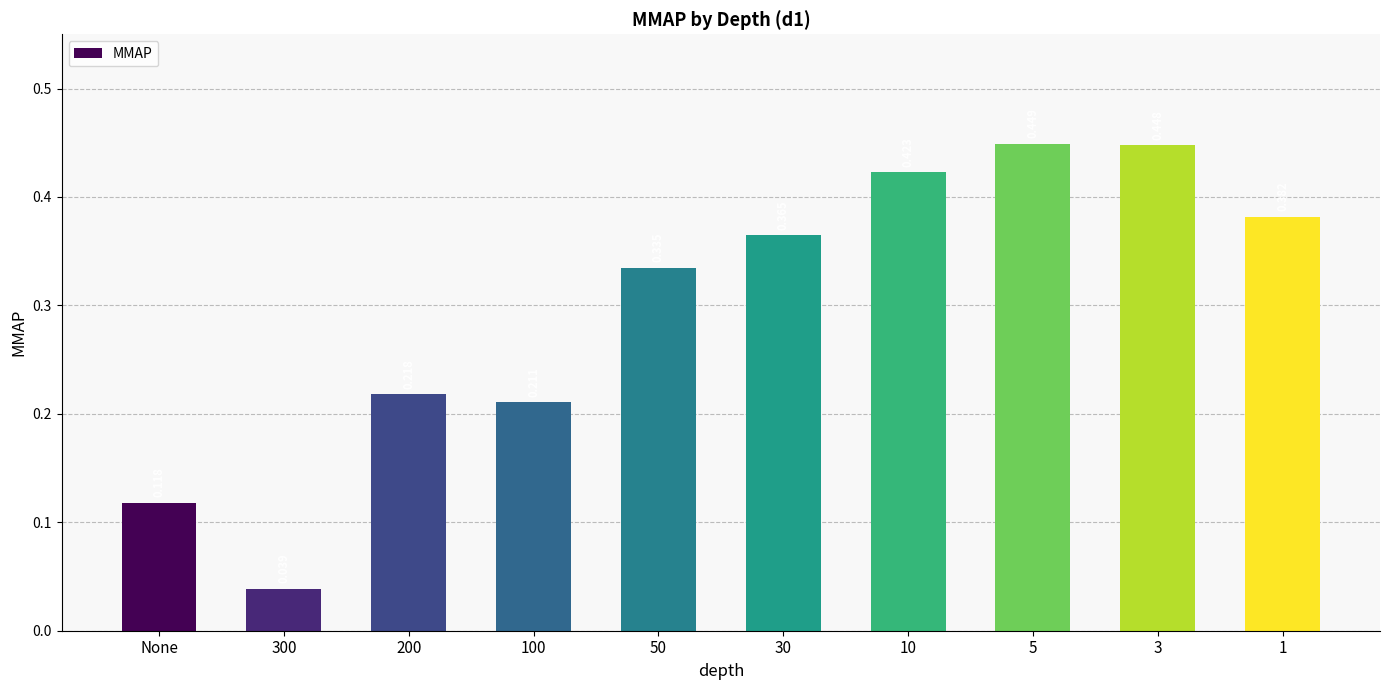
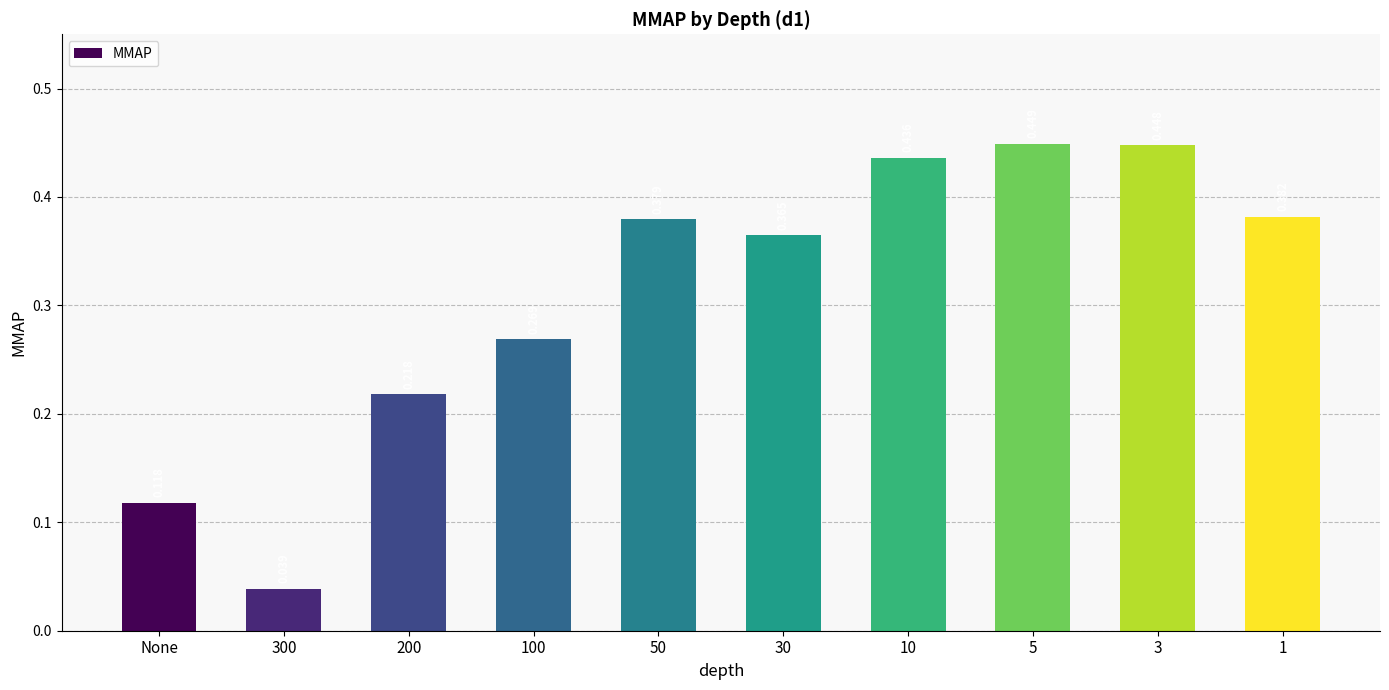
  {
    "None": 0.118,
    "300": 0.039,
    "200": 0.218,
-   "100": 0.211,
-   "50": 0.335,
+   "100": 0.269,
+   "50": 0.379,
    "30": 0.365,
-   "10": 0.423,
+   "10": 0.436,
    "5": 0.449,
    "3": 0.448,
    "1": 0.382
  }
